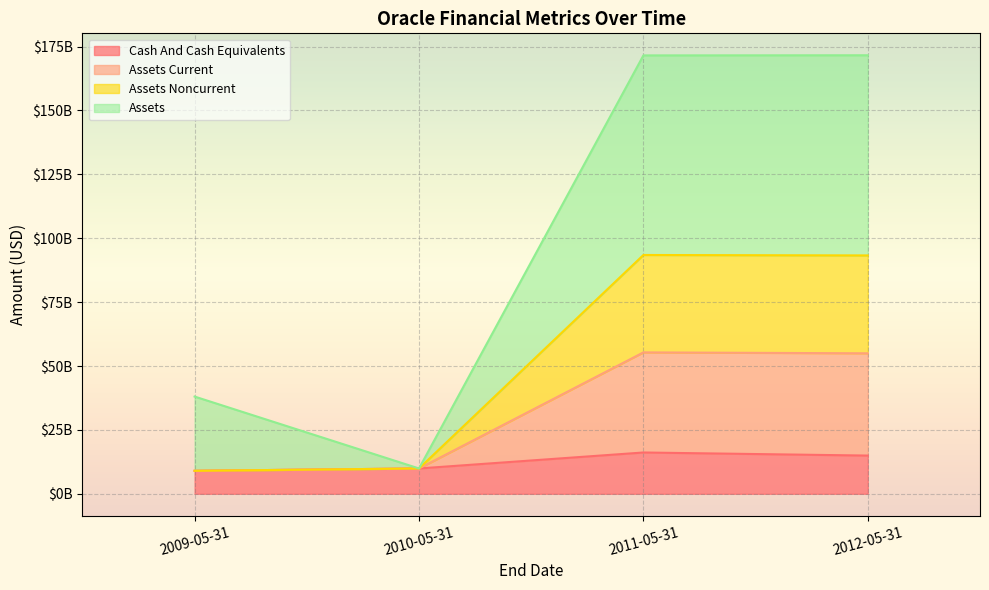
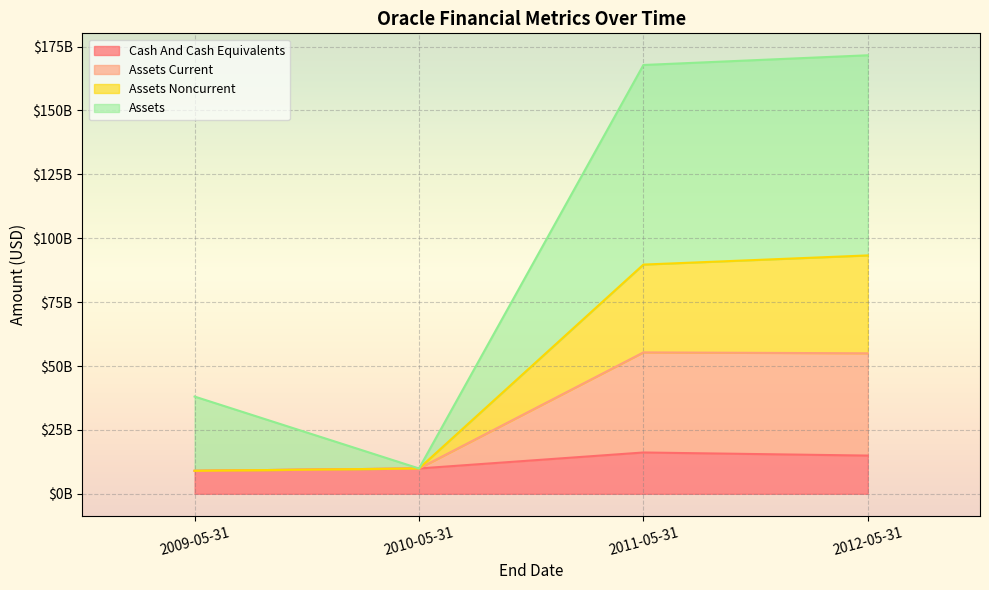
  {
    "Assets Noncurrent": {
-     "2011-05-31": "$38000000000",
+     "2011-05-31": "$34000000000",
      "2012-05-31": "$38000000000"
    },
    "Assets": {
      "2009-05-31": "$29000000000",
      "2011-05-31": "$78000000000",
      "2012-05-31": "$78000000000"
    }
  }
